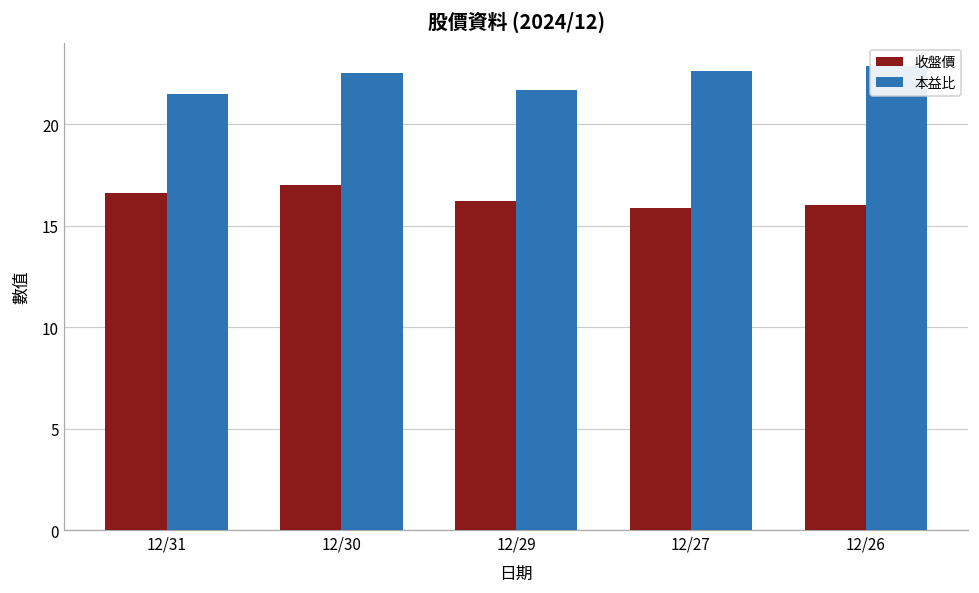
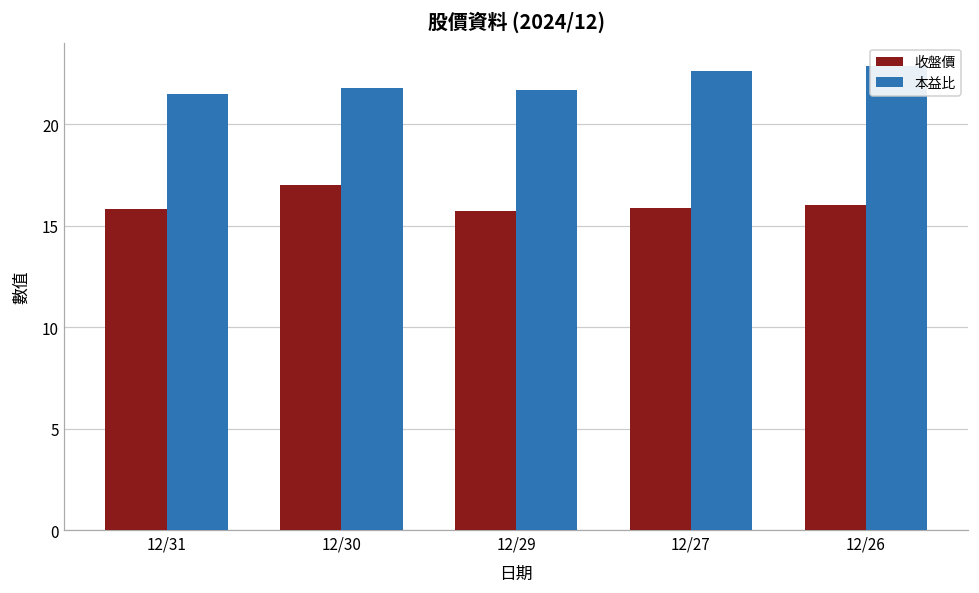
  {
    "收盤價": {
-     "12/31": 16.6,
+     "12/31": 15.8,
      "12/30": 17.0,
-     "12/29": 16.2,
+     "12/29": 15.7,
      "12/27": 15.9,
      "12/26": 16.0
    },
    "本益比": {
      "12/31": 21.5,
-     "12/30": 22.5,
+     "12/30": 21.8,
      "12/29": 21.7,
      "12/27": 22.6
    }
  }
